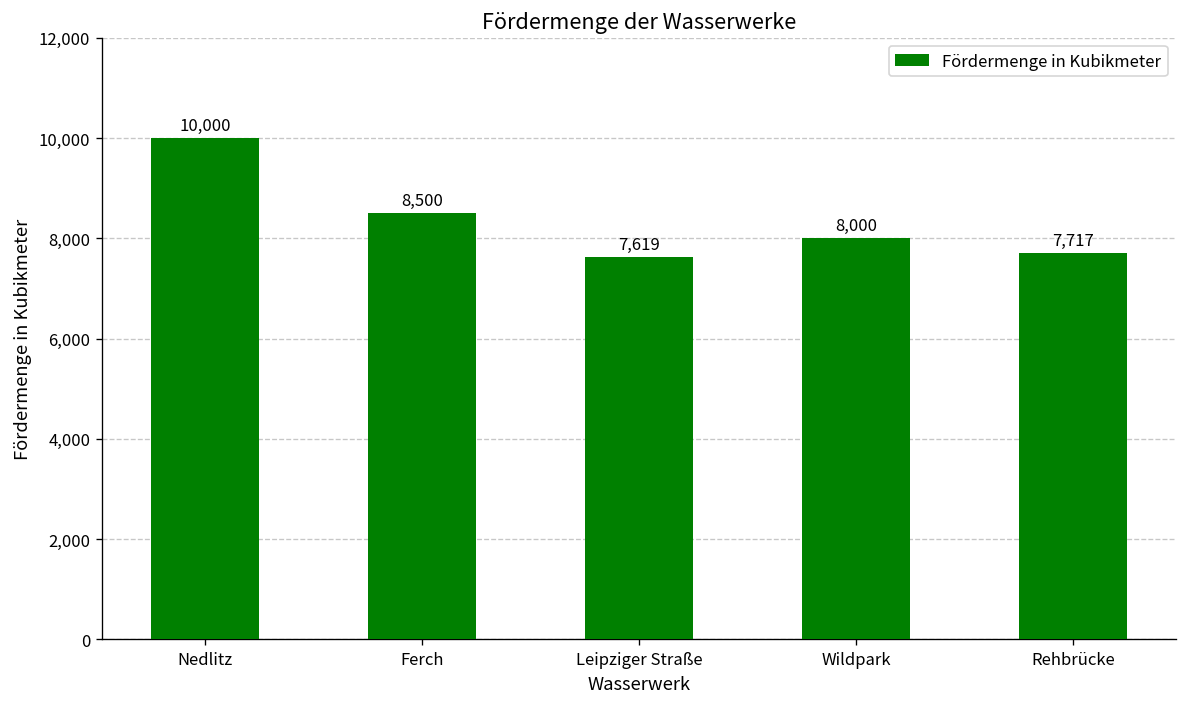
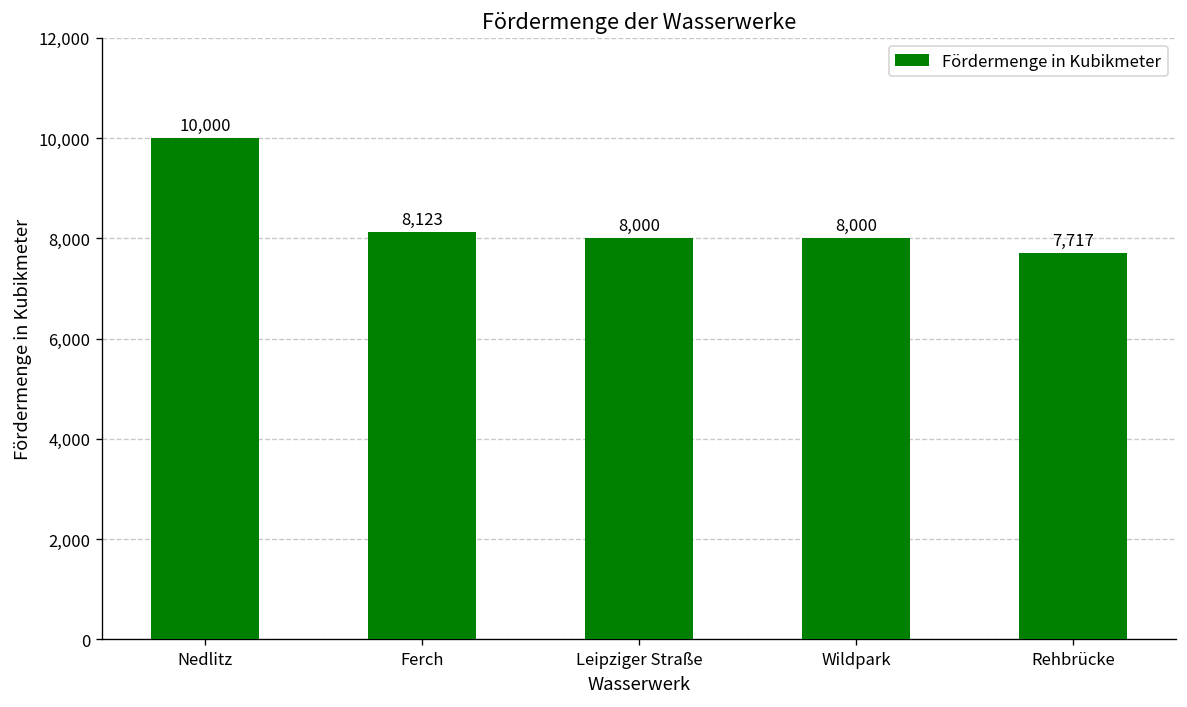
  {
    "Nedlitz": "10,000",
-   "Ferch": "8,500",
-   "Leipziger Straße": "7,619",
+   "Ferch": "8,123",
+   "Leipziger Straße": "8,000",
    "Wildpark": "8,000",
    "Rehbrücke": "7,717"
  }
